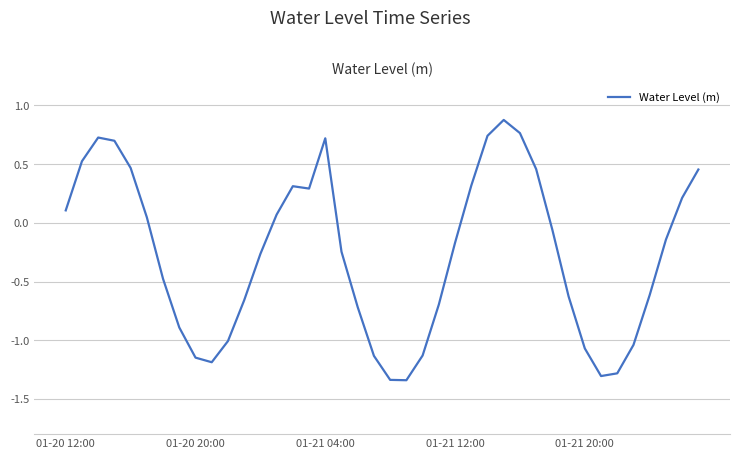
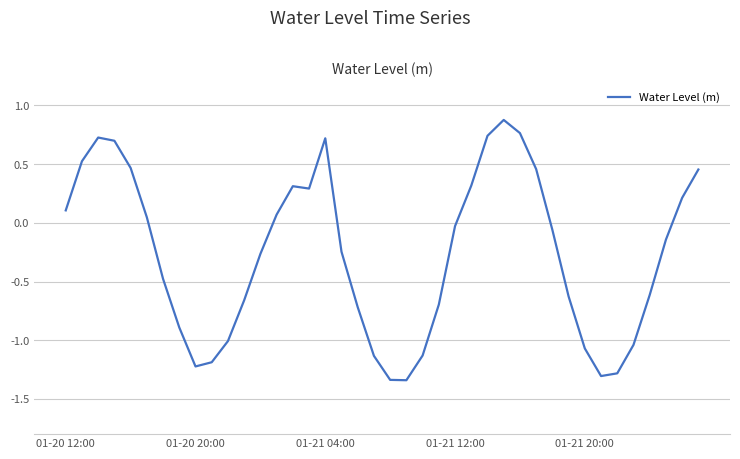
  {
    "01-20 12:00": 0.11,
-   "01-20 20:00": -1.15,
+   "01-20 20:00": -1.22,
    "01-21 04:00": 0.72,
-   "01-21 12:00": -0.17,
+   "01-21 12:00": -0.03,
    "01-21 20:00": -1.07
  }
